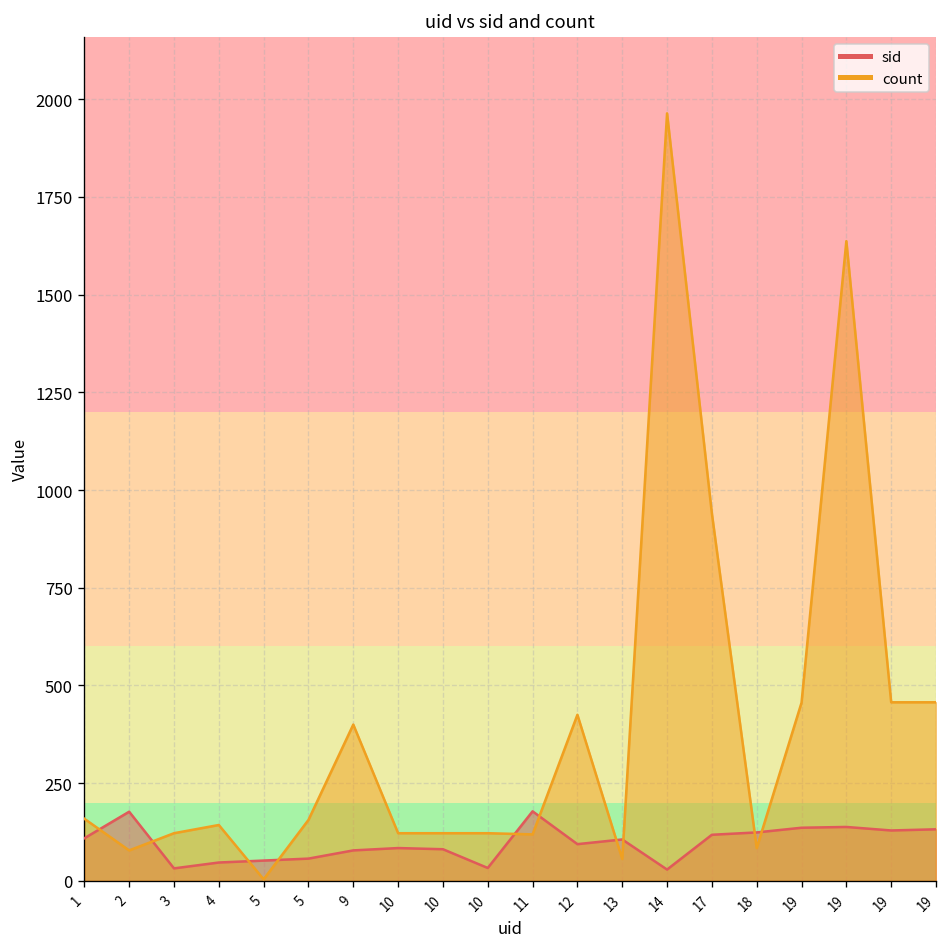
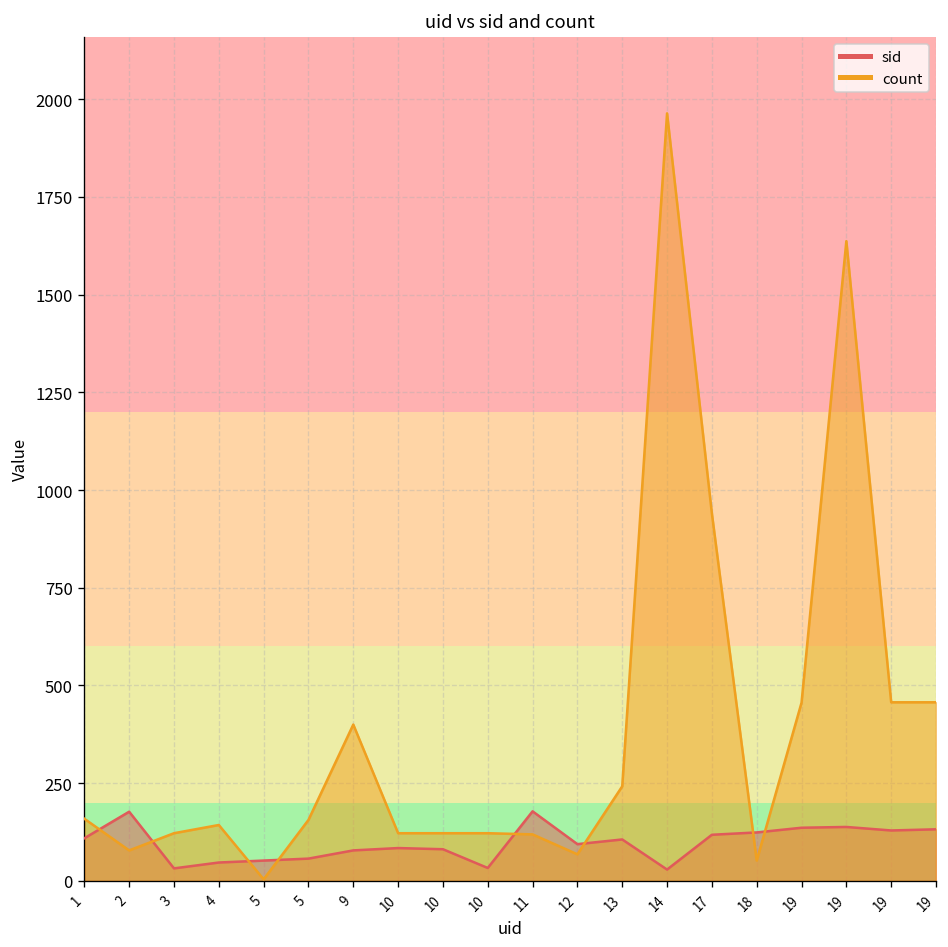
  {
    "sid": {
      "1": 110,
      "2": 180,
      "3": 30,
      "4": 50,
      "9": 80,
      "11": 180,
      "12": 90,
      "13": 110,
      "14": 30,
      "17": 120,
      "18": 120
    },
    "count": {
      "1": 160,
      "2": 80,
      "3": 120,
      "4": 140,
      "9": 400,
      "11": 120,
-     "12": 430,
-     "13": 60,
+     "12": 70,
+     "13": 240,
      "14": 1960,
      "17": 940,
-     "18": 80
+     "18": 50
    }
  }
